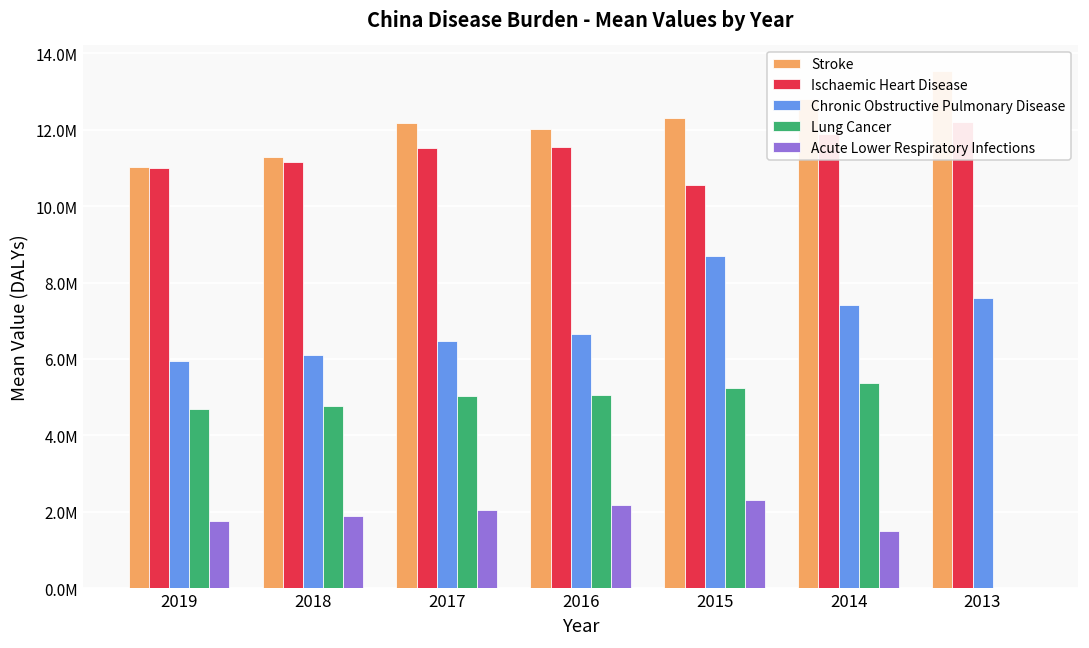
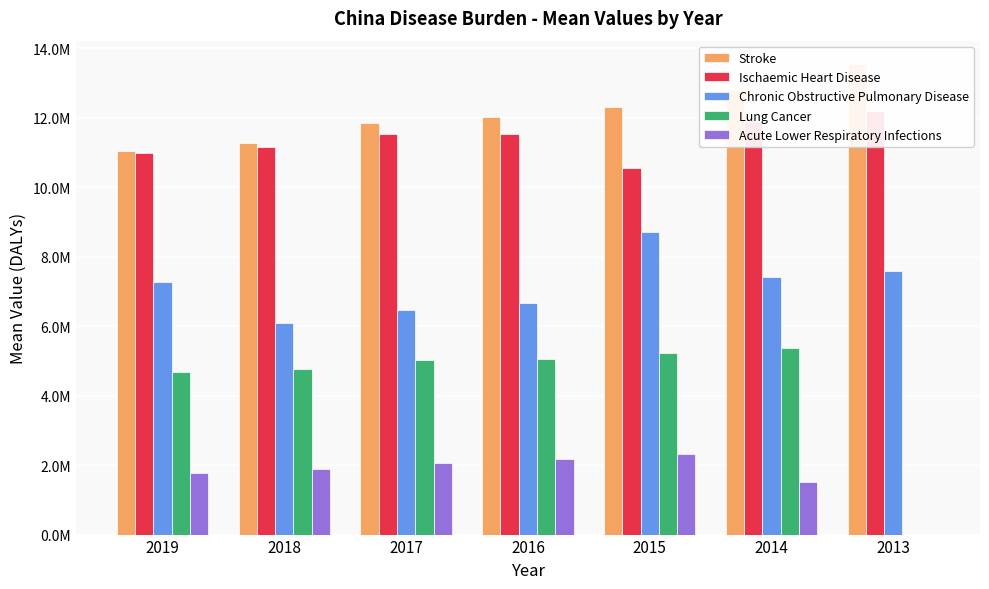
  {
    "Stroke": {
      "2019": 11000000,
      "2018": 11300000,
-     "2017": 12200000,
+     "2017": 11900000,
      "2016": 12000000,
      "2015": 12300000
    },
    "Ischaemic Heart Disease": {
      "2019": 11000000,
      "2018": 11100000,
      "2017": 11500000,
      "2016": 11500000,
      "2015": 10500000
    },
    "Chronic Obstructive Pulmonary Disease": {
-     "2019": 6000000,
+     "2019": 7300000,
      "2018": 6100000,
      "2017": 6500000,
      "2016": 6700000,
      "2015": 8700000,
      "2014": 7400000,
      "2013": 7600000
    },
    "Lung Cancer": {
      "2019": 4700000,
      "2018": 4800000,
      "2017": 5000000,
      "2016": 5100000,
      "2015": 5200000,
      "2014": 5400000,
      "2013": 0
    },
    "Acute Lower Respiratory Infections": {
      "2019": 1800000,
      "2018": 1900000,
      "2017": 2100000,
      "2016": 2200000,
      "2015": 2300000,
      "2014": 1500000,
      "2013": 0
    }
  }
